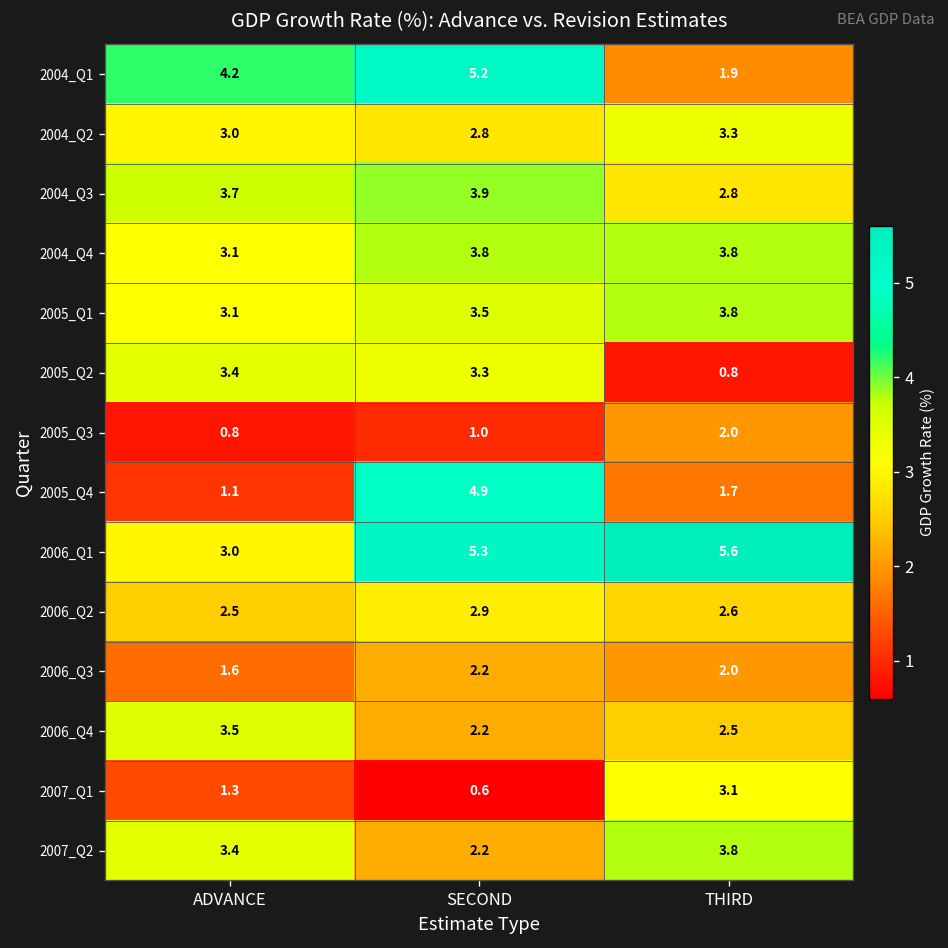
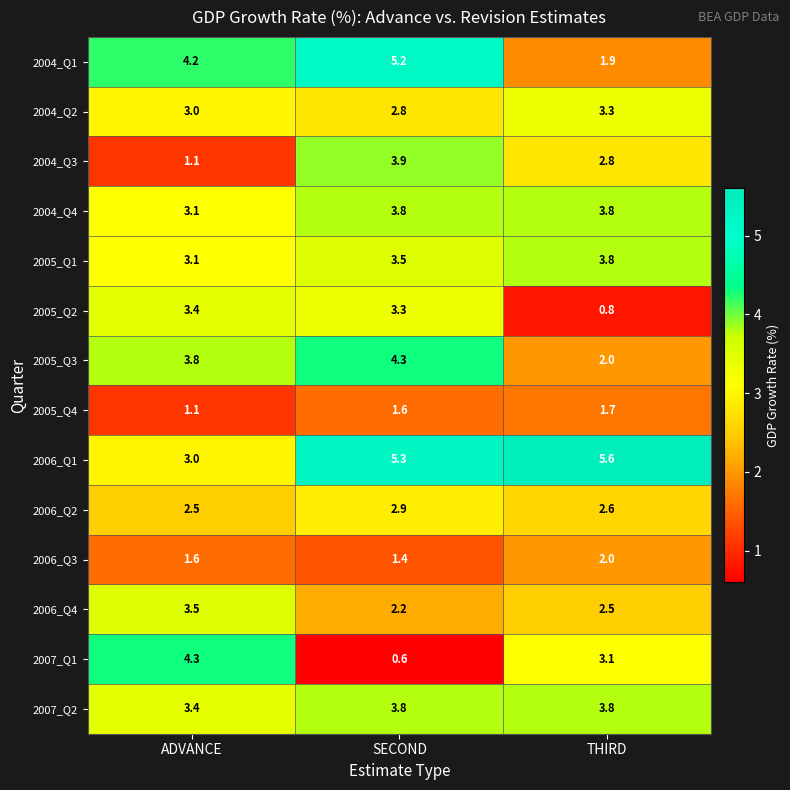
  {
    "2004_Q1": {
      "ADVANCE": 4.2,
      "SECOND": 5.2,
      "THIRD": 1.9
    },
    "2004_Q2": {
      "ADVANCE": 3.0,
      "SECOND": 2.8,
      "THIRD": 3.3
    },
    "2004_Q3": {
-     "ADVANCE": 3.7,
+     "ADVANCE": 1.1,
      "SECOND": 3.9,
      "THIRD": 2.8
    },
    "2004_Q4": {
      "ADVANCE": 3.1,
      "SECOND": 3.8,
      "THIRD": 3.8
    },
    "2005_Q1": {
      "ADVANCE": 3.1,
      "SECOND": 3.5,
      "THIRD": 3.8
    },
    "2005_Q2": {
      "ADVANCE": 3.4,
      "SECOND": 3.3,
      "THIRD": 0.8
    },
    "2005_Q3": {
-     "ADVANCE": 0.8,
-     "SECOND": 1.0,
+     "ADVANCE": 3.8,
+     "SECOND": 4.3,
      "THIRD": 2.0
    },
    "2005_Q4": {
      "ADVANCE": 1.1,
-     "SECOND": 4.9,
+     "SECOND": 1.6,
      "THIRD": 1.7
    },
    "2006_Q1": {
      "ADVANCE": 3.0,
      "SECOND": 5.3,
      "THIRD": 5.6
    },
    "2006_Q2": {
      "ADVANCE": 2.5,
      "SECOND": 2.9,
      "THIRD": 2.6
    },
    "2006_Q3": {
      "ADVANCE": 1.6,
-     "SECOND": 2.2,
+     "SECOND": 1.4,
      "THIRD": 2.0
    },
    "2006_Q4": {
      "ADVANCE": 3.5,
      "SECOND": 2.2,
      "THIRD": 2.5
    },
    "2007_Q1": {
-     "ADVANCE": 1.3,
+     "ADVANCE": 4.3,
      "SECOND": 0.6,
      "THIRD": 3.1
    },
    "2007_Q2": {
      "ADVANCE": 3.4,
-     "SECOND": 2.2,
+     "SECOND": 3.8,
      "THIRD": 3.8
    }
  }
